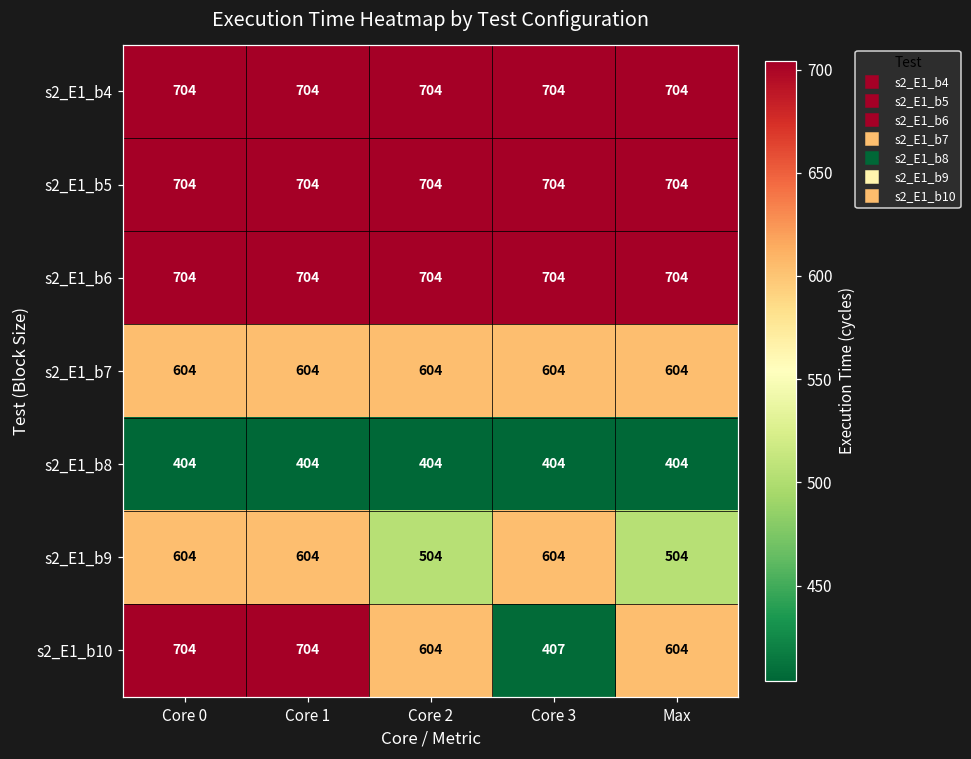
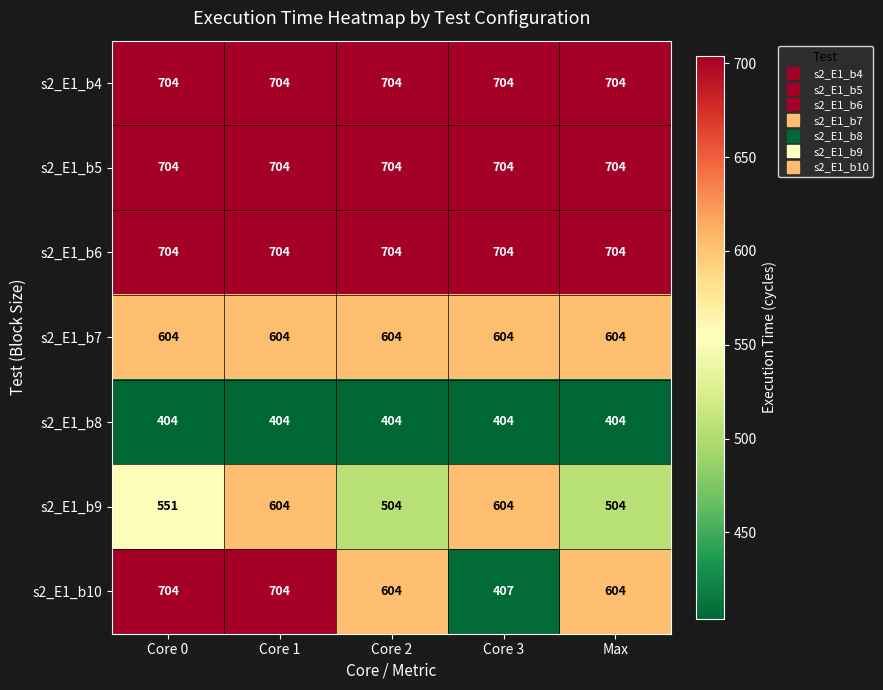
  {
    "s2_E1_b4": {
      "Core 0": 704,
      "Core 1": 704,
      "Core 2": 704,
      "Core 3": 704,
      "Max": 704
    },
    "s2_E1_b5": {
      "Core 0": 704,
      "Core 1": 704,
      "Core 2": 704,
      "Core 3": 704,
      "Max": 704
    },
    "s2_E1_b6": {
      "Core 0": 704,
      "Core 1": 704,
      "Core 2": 704,
      "Core 3": 704,
      "Max": 704
    },
    "s2_E1_b7": {
      "Core 0": 604,
      "Core 1": 604,
      "Core 2": 604,
      "Core 3": 604,
      "Max": 604
    },
    "s2_E1_b8": {
      "Core 0": 404,
      "Core 1": 404,
      "Core 2": 404,
      "Core 3": 404,
      "Max": 404
    },
    "s2_E1_b9": {
-     "Core 0": 604,
+     "Core 0": 551,
      "Core 1": 604,
      "Core 2": 504,
      "Core 3": 604,
      "Max": 504
    },
    "s2_E1_b10": {
      "Core 0": 704,
      "Core 1": 704,
      "Core 2": 604,
      "Core 3": 407,
      "Max": 604
    }
  }
